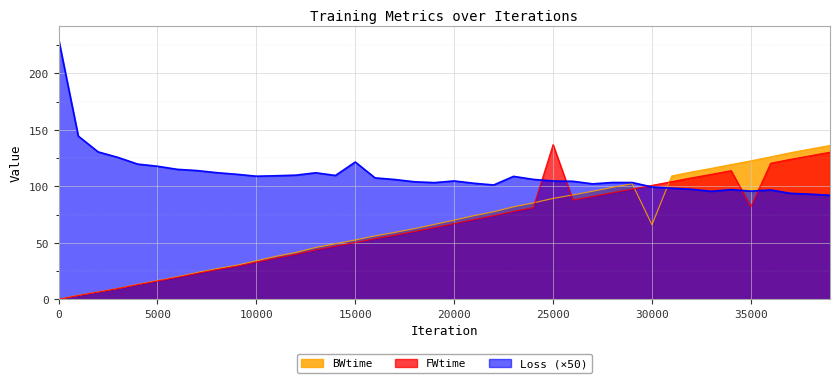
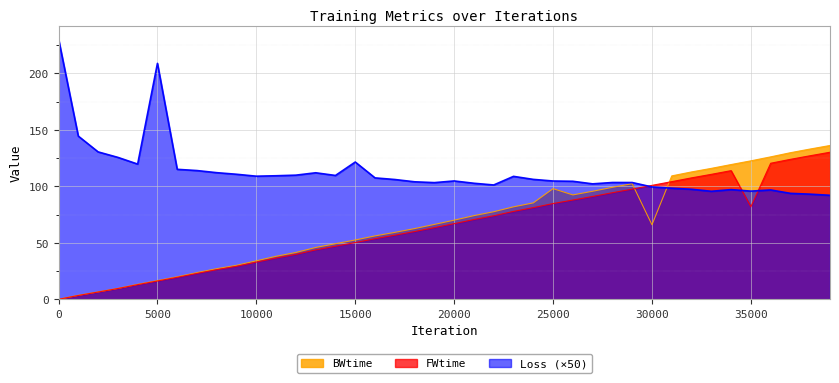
  {
    "BWtime": {
      "15000": 53,
      "20000": 70,
-     "25000": 89,
+     "25000": 98,
      "30000": 66,
      "35000": 123
    },
    "FWtime": {
      "15000": 50,
      "20000": 67,
-     "25000": 137,
+     "25000": 85,
      "35000": 82
    },
    "Loss (×50)": {
      "0": 231,
-     "5000": 118,
+     "5000": 209,
      "10000": 109,
      "15000": 122,
      "20000": 105,
      "25000": 105,
      "35000": 96
    }
  }
